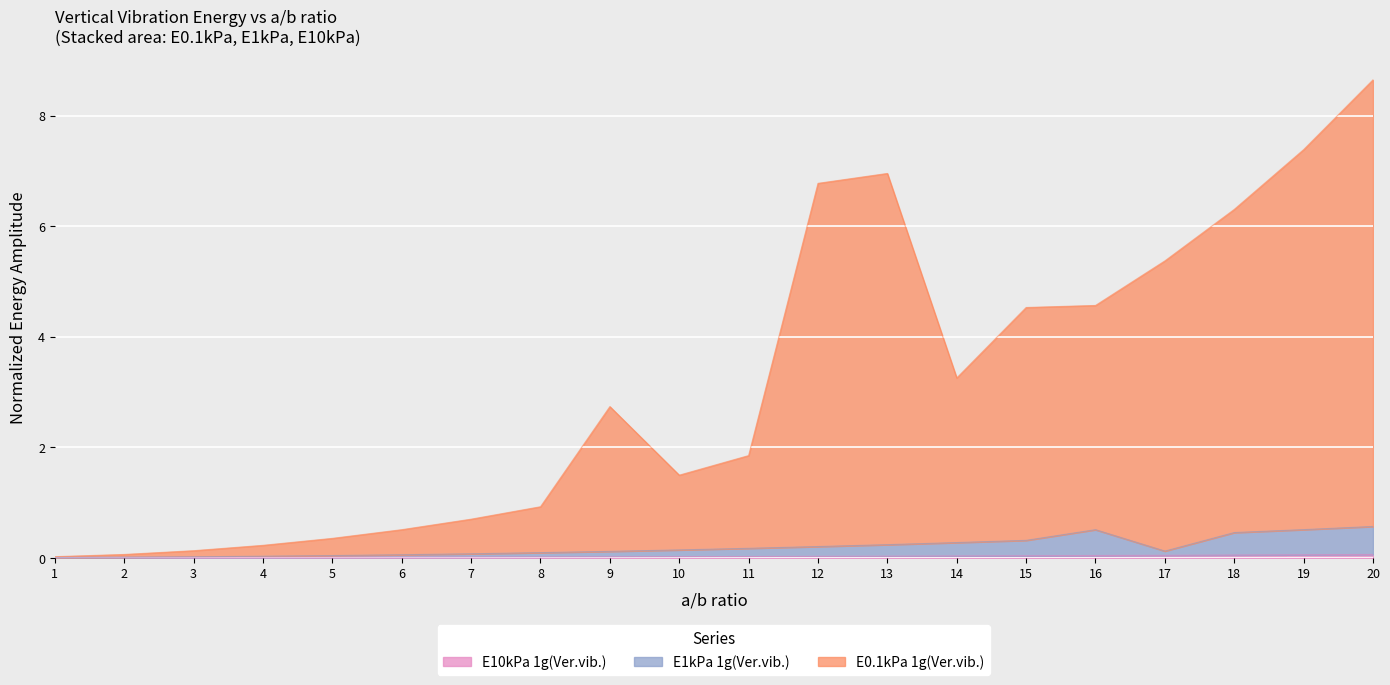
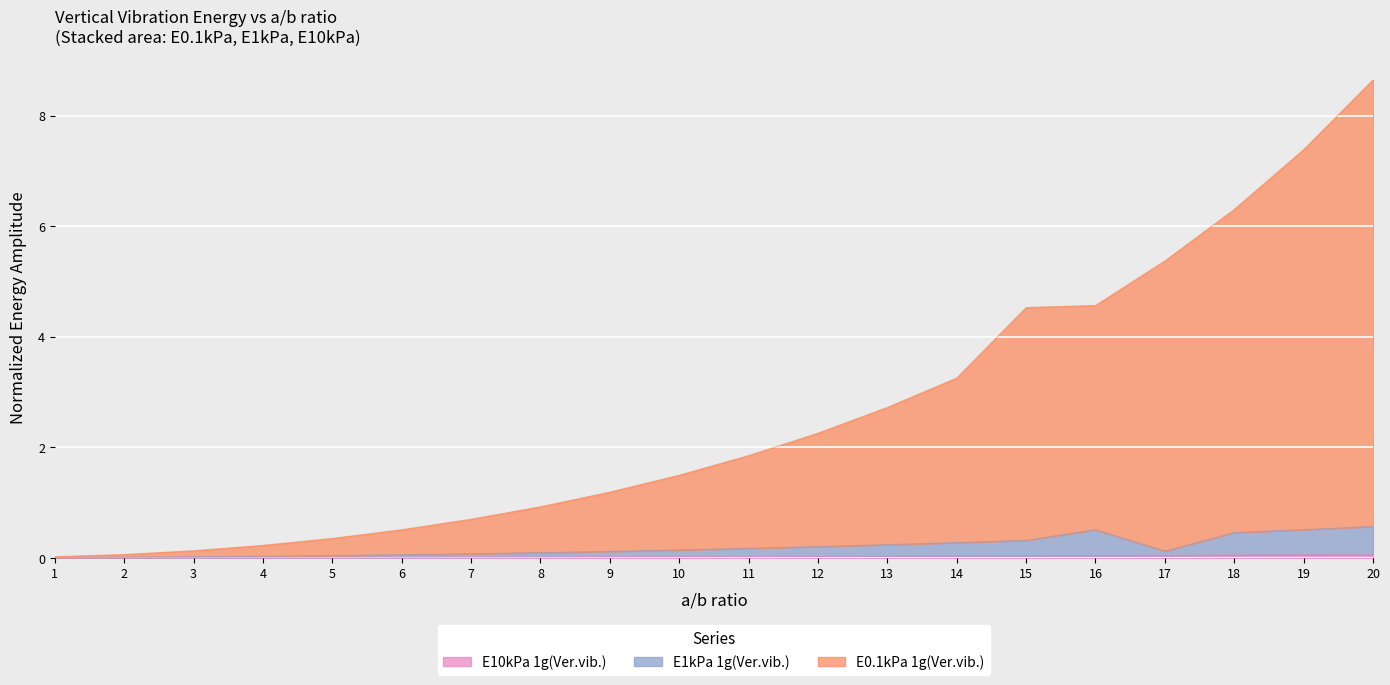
  {
    "E10kPa 1g(Ver.vib.)": {
      "7": 0.0,
      "8": 0.0,
      "9": 0.0,
      "10": 0.0,
      "11": 0.0,
      "12": 0.0,
      "13": 0.0,
      "14": 0.0,
      "15": 0.0,
      "16": 0.0,
      "17": 0.0,
      "18": 0.1,
      "19": 0.1,
      "20": 0.1
    },
    "E1kPa 1g(Ver.vib.)": {
      "7": 0.1,
      "8": 0.1,
      "9": 0.1,
      "10": 0.1,
      "11": 0.2,
      "12": 0.2,
      "13": 0.2,
      "14": 0.3,
      "15": 0.3,
      "16": 0.5,
      "17": 0.1,
      "18": 0.5,
      "19": 0.5,
      "20": 0.6
    },
    "E0.1kPa 1g(Ver.vib.)": {
      "2": 0.1,
      "3": 0.1,
      "4": 0.2,
      "5": 0.4,
      "6": 0.5,
      "7": 0.7,
      "8": 0.9,
-     "9": 2.7,
+     "9": 1.2,
      "10": 1.5,
      "11": 1.9,
-     "12": 6.8,
-     "13": 7.0,
+     "12": 2.3,
+     "13": 2.7,
      "14": 3.3,
      "15": 4.5,
      "16": 4.6,
      "17": 5.4,
      "18": 6.3,
      "19": 7.4,
      "20": 8.6
    }
  }
